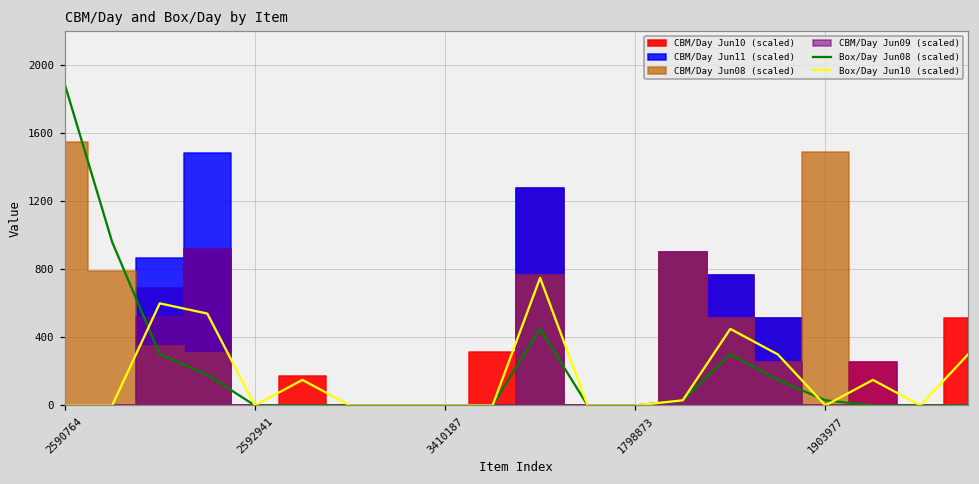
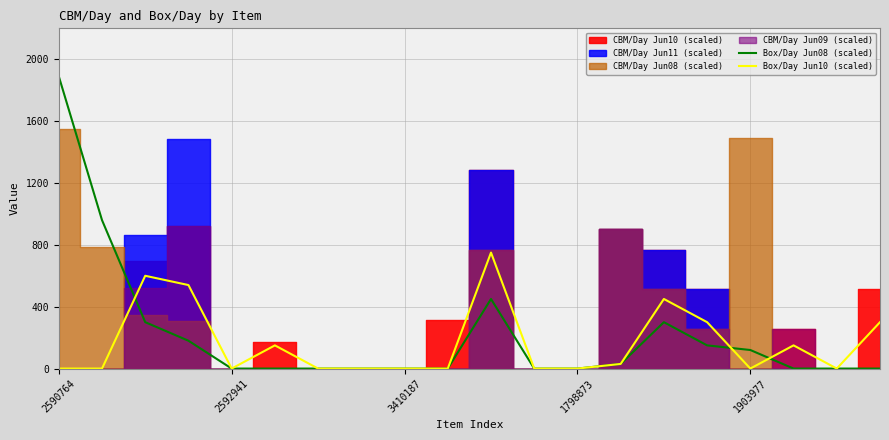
  {
    "Box/Day Jun08 (scaled)": {
      "2590764": 1890,
-     "1903977": 30
+     "1903977": 120
    },
    "Box/Day Jun10 (scaled)": {
      "1903977": 0
    }
  }
